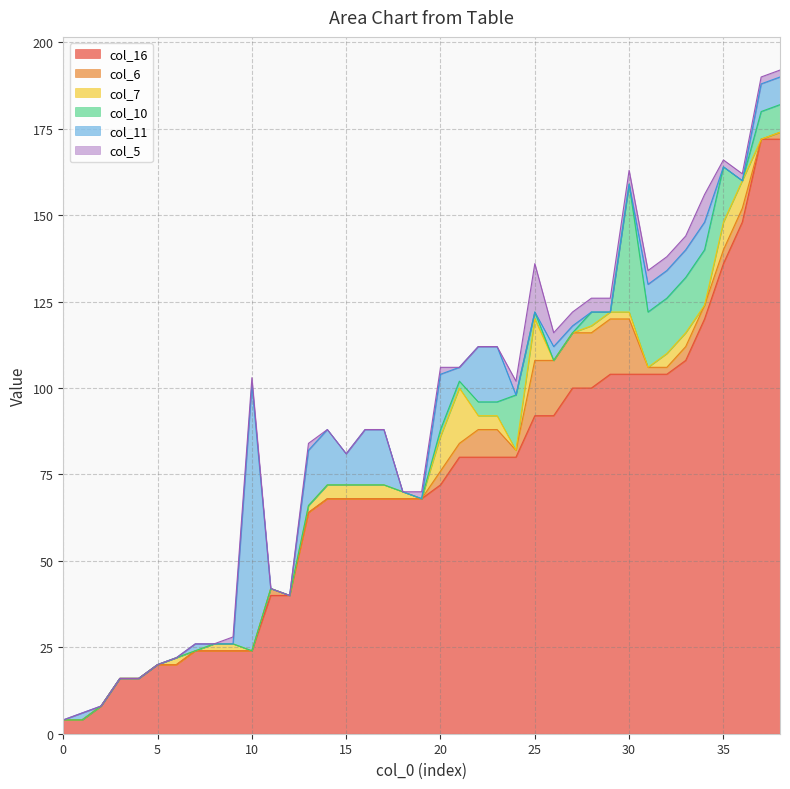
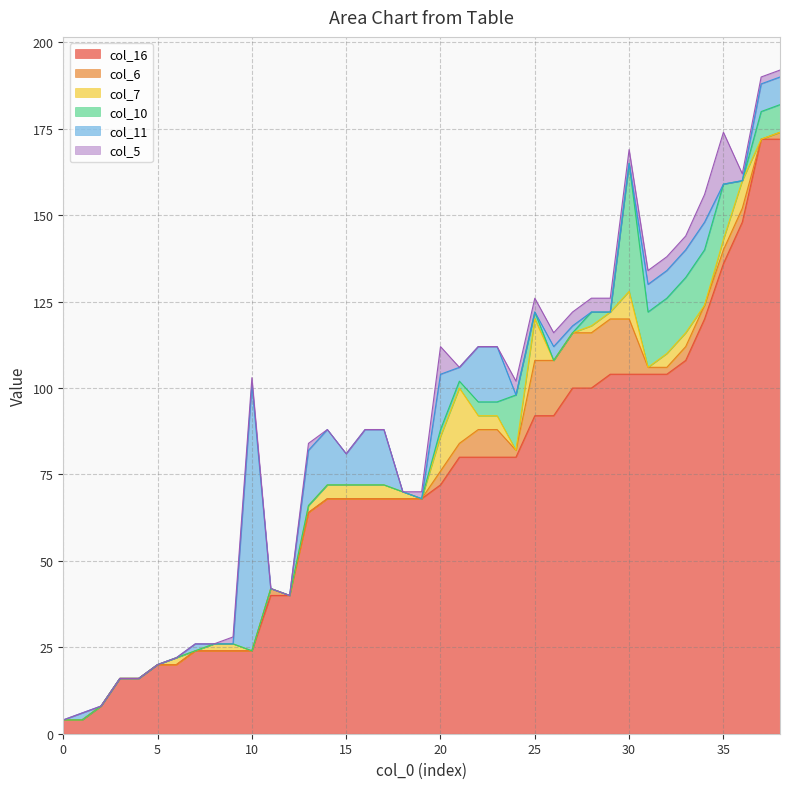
  {
    "col_7": {
      "20": 10,
      "25": 12,
-     "30": 2,
-     "35": 8
+     "30": 8,
+     "35": 3
    },
    "col_10": {
      "20": 2
    },
    "col_11": {
      "10": 77,
      "20": 16
    },
    "col_5": {
      "10": 2,
-     "20": 2,
-     "25": 14,
+     "20": 8,
+     "25": 4,
      "30": 4,
-     "35": 2
+     "35": 15
    }
  }
